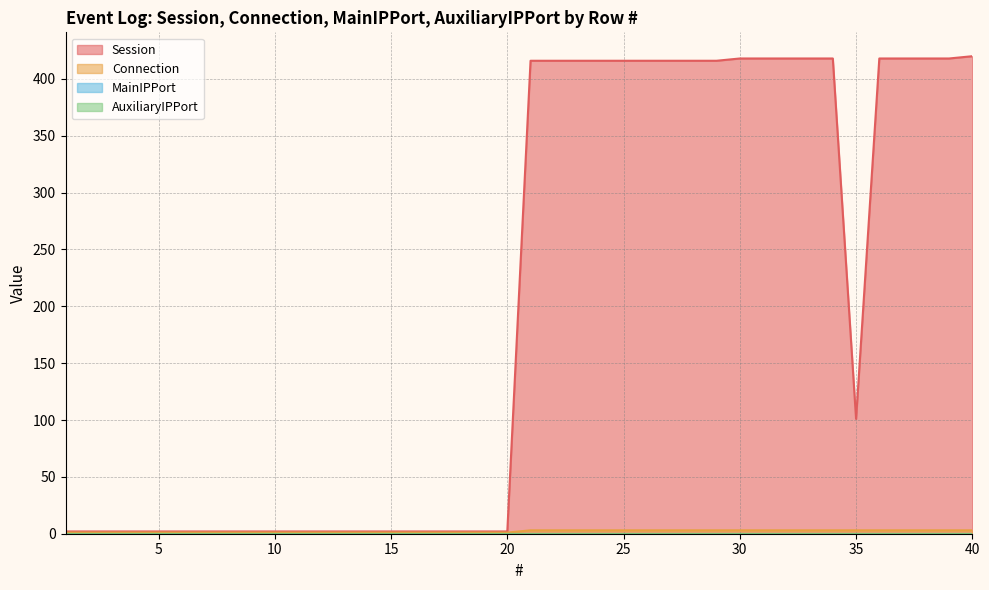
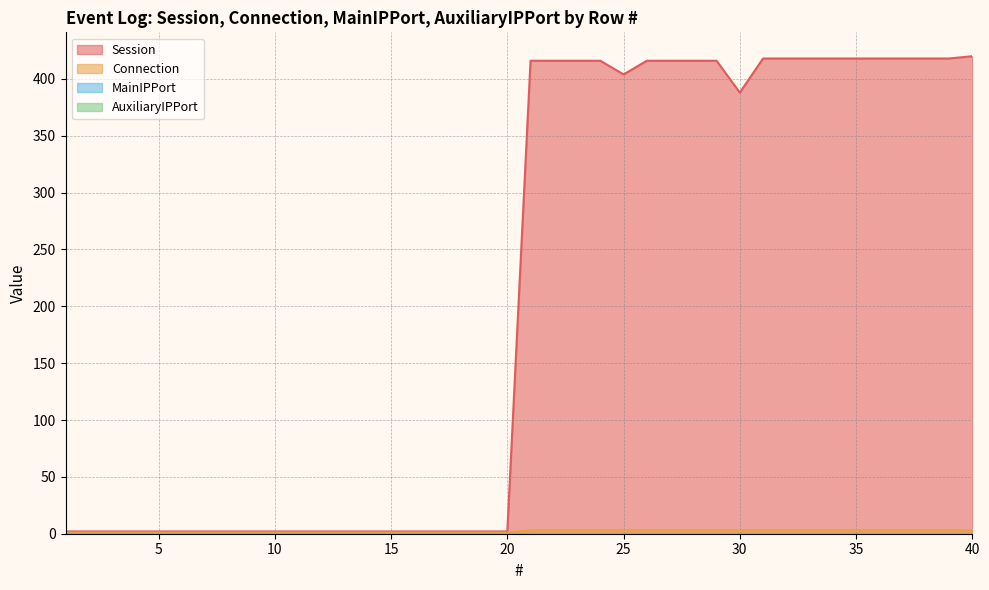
  {
    "Session": {
-     "25": 416,
-     "30": 418,
-     "35": 101,
+     "25": 404,
+     "30": 388,
+     "35": 418,
      "40": 420
    },
    "Connection": {
      "25": 3,
      "30": 3,
      "35": 3,
      "40": 3
    },
    "AuxiliaryIPPort": {
      "25": 0,
      "30": 0,
      "35": 0,
      "40": 0
    }
  }
